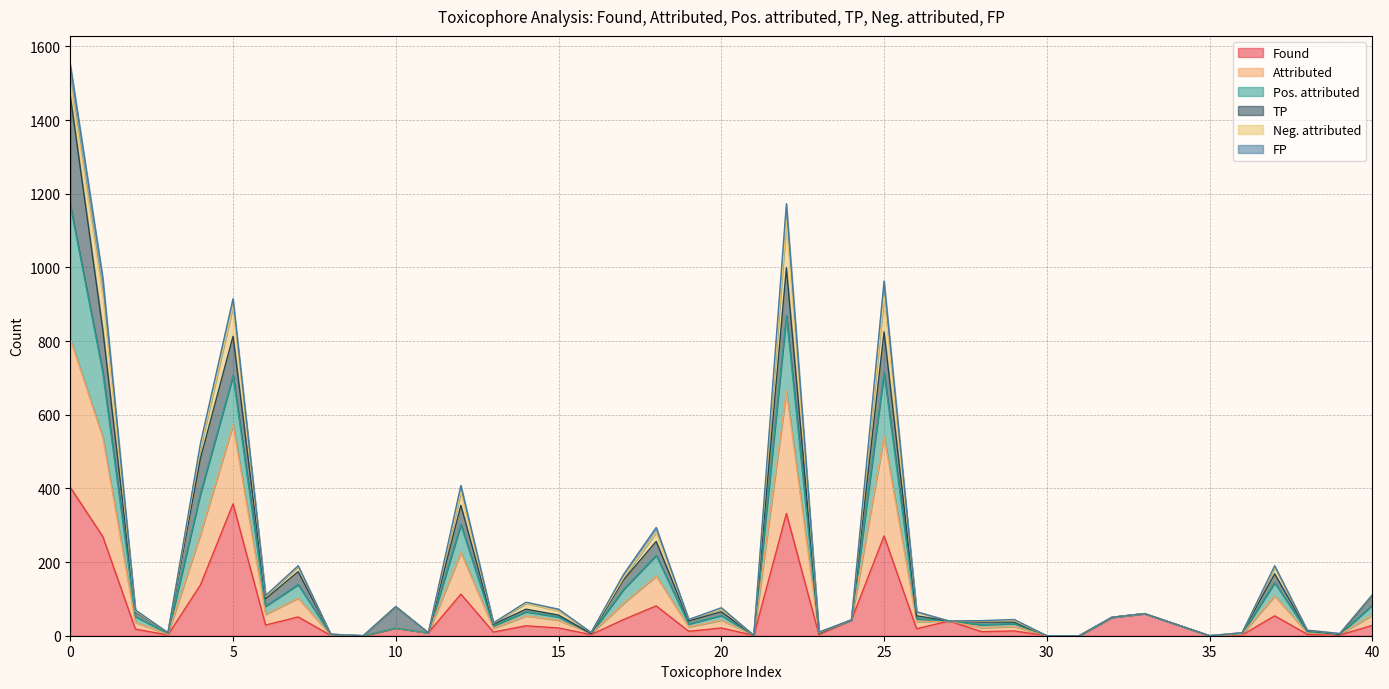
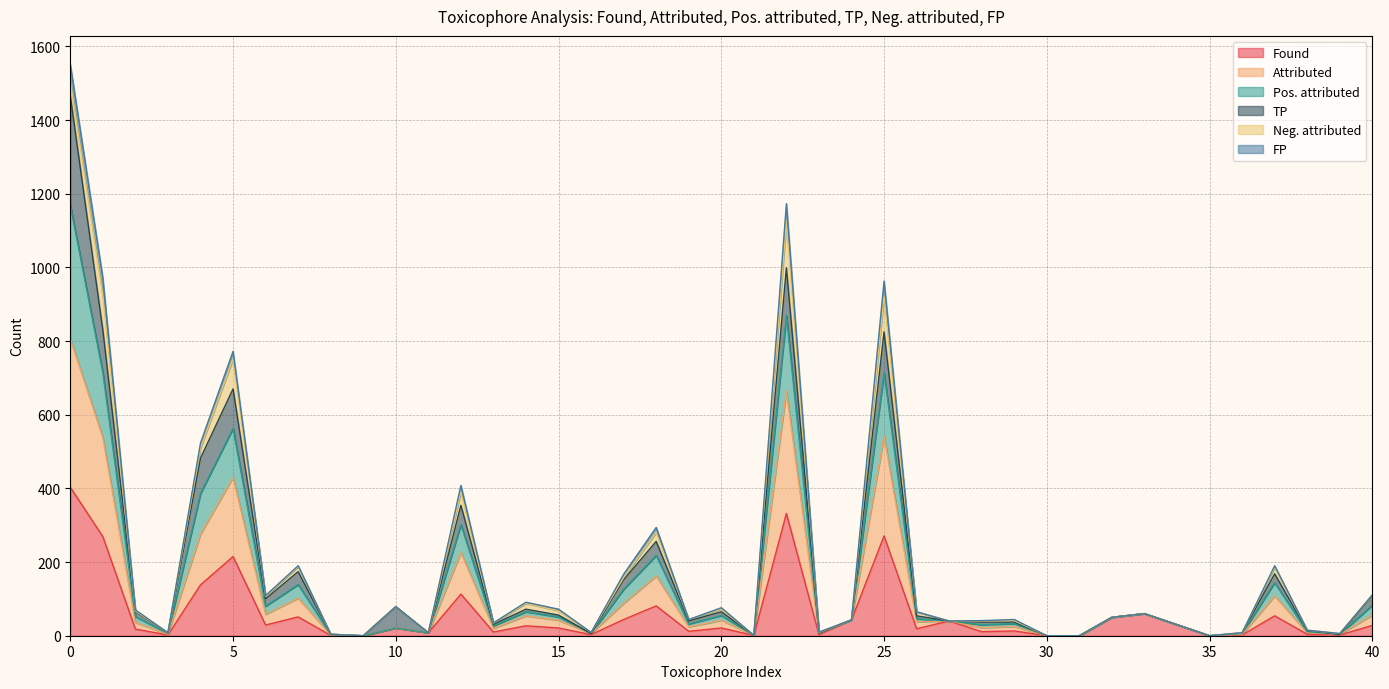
  {
    "Found": {
      "0": 400,
-     "5": 360,
+     "5": 220,
      "15": 20,
      "20": 20,
      "25": 270,
      "40": 30
    },
    "TP": {
      "0": 300,
      "5": 110,
      "20": 10,
      "25": 110
    }
  }
